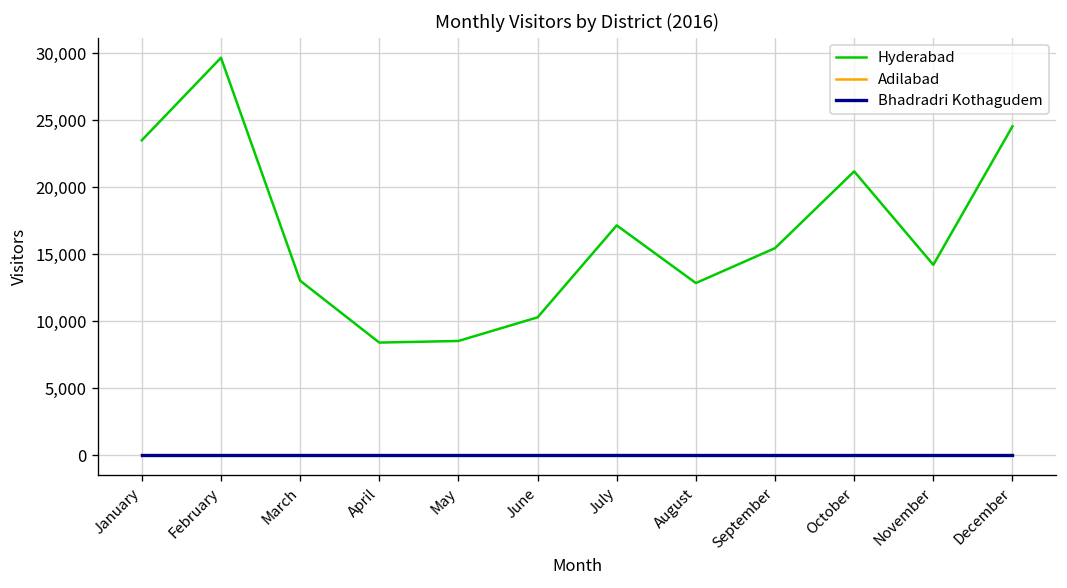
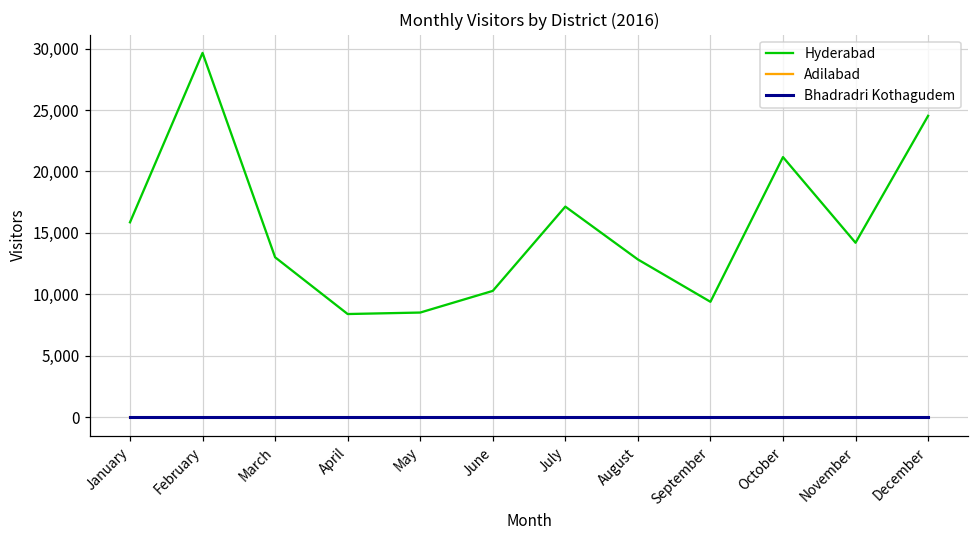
  {
    "Hyderabad": {
-     "January": "23,500",
+     "January": "15,900",
      "February": "29,600",
      "March": "13,000",
      "April": "8,400",
      "May": "8,500",
      "June": "10,300",
      "July": "17,100",
      "August": "12,800",
-     "September": "15,400",
+     "September": "9,400",
      "October": "21,200",
      "November": "14,200",
      "December": "24,500"
    },
    "Bhadradri Kothagudem": {
      "January": "0",
      "February": "0",
      "March": "0",
      "April": "0",
      "May": "0",
      "June": "0",
      "July": "0",
      "August": "0",
      "September": "0",
      "October": "0",
      "November": "0",
      "December": "0"
    }
  }
